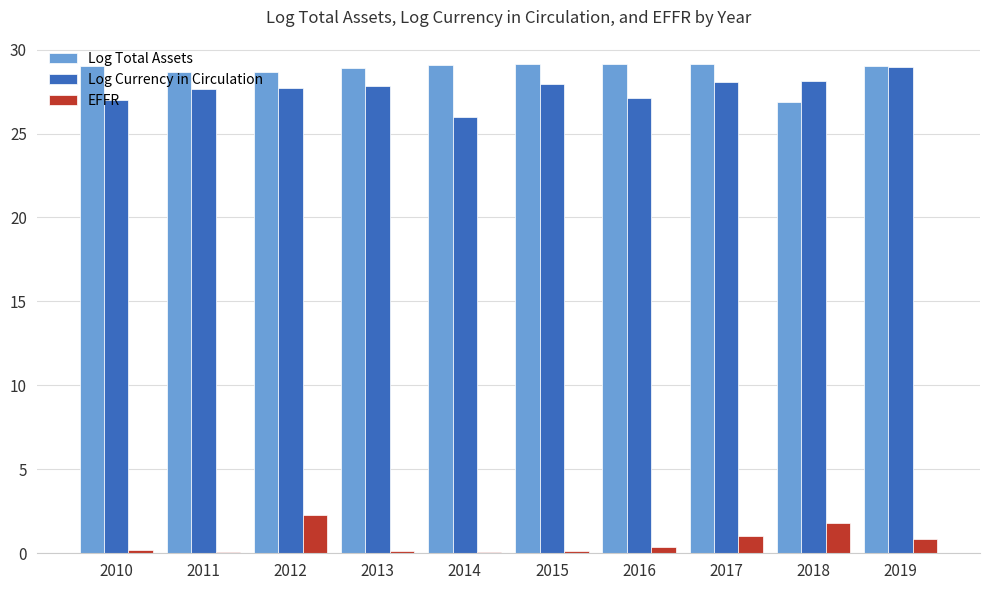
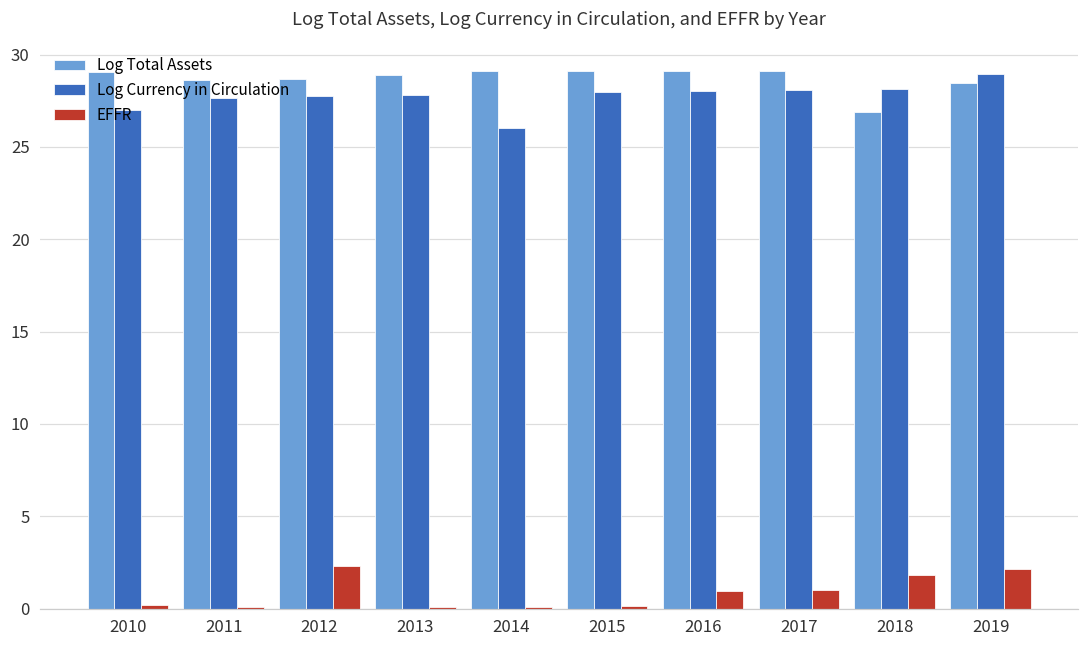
  {
    "Log Total Assets": {
      "2010": 29.0,
      "2011": 28.6,
      "2012": 28.7,
      "2013": 28.9,
      "2014": 29.1,
      "2015": 29.1,
      "2016": 29.1,
      "2017": 29.1,
      "2018": 26.9,
-     "2019": 29.0
+     "2019": 28.5
    },
    "Log Currency in Circulation": {
      "2010": 27.0,
      "2011": 27.7,
      "2012": 27.7,
      "2013": 27.8,
      "2014": 26.0,
      "2015": 27.9,
-     "2016": 27.1,
+     "2016": 28.0,
      "2017": 28.1,
      "2018": 28.1,
      "2019": 28.9
    },
    "EFFR": {
      "2010": 0.2,
      "2012": 2.3,
-     "2016": 0.4,
+     "2016": 0.9,
      "2017": 1.0,
      "2018": 1.8,
-     "2019": 0.9
+     "2019": 2.2
    }
  }
